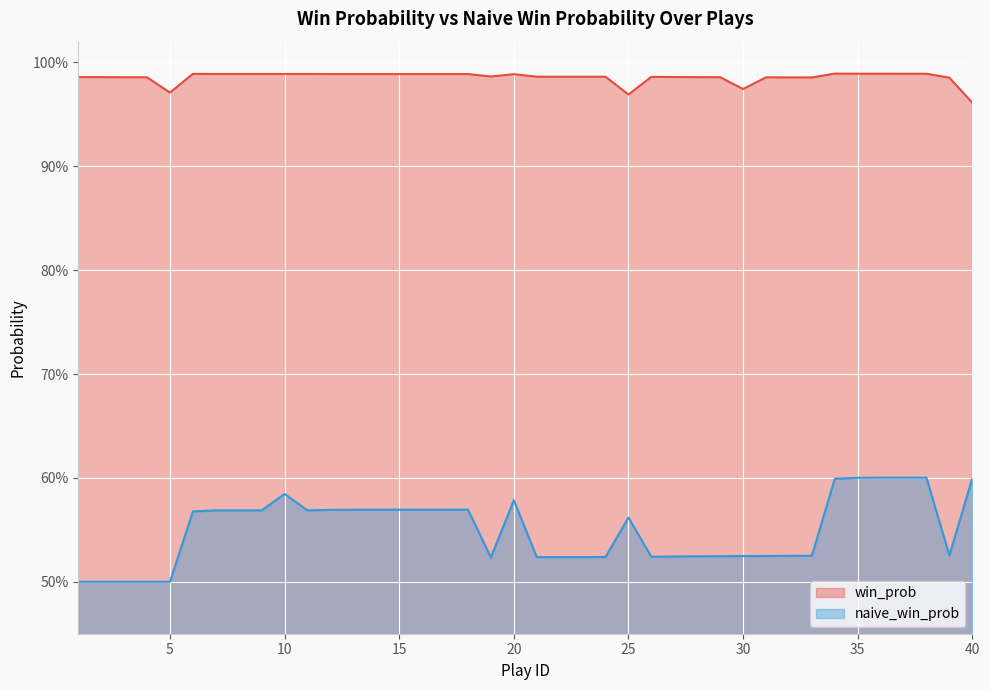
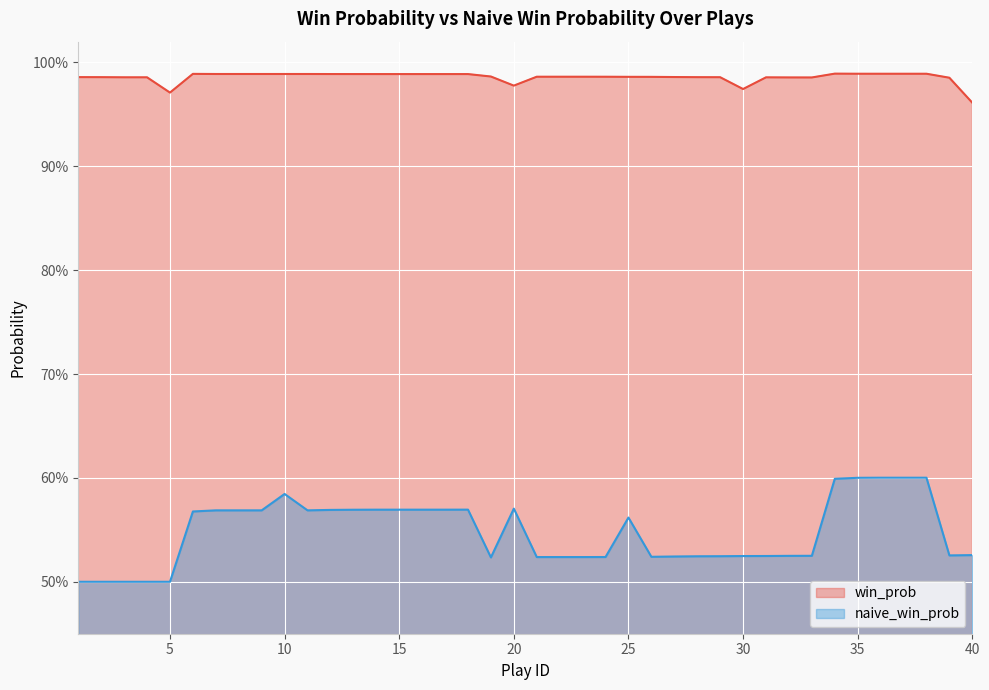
  {
    "win_prob": {
      "5": "97.1%",
      "10": "98.9%",
      "15": "98.9%",
-     "20": "98.9%",
-     "25": "96.9%",
+     "20": "97.8%",
+     "25": "98.6%",
      "30": "97.4%",
      "35": "98.9%",
      "40": "96.1%"
    },
    "naive_win_prob": {
      "5": "50.0%",
      "10": "58.5%",
      "15": "56.9%",
-     "20": "57.9%",
+     "20": "57.0%",
      "25": "56.2%",
      "30": "52.5%",
      "35": "60.0%",
-     "40": "60.0%"
+     "40": "52.6%"
    }
  }
